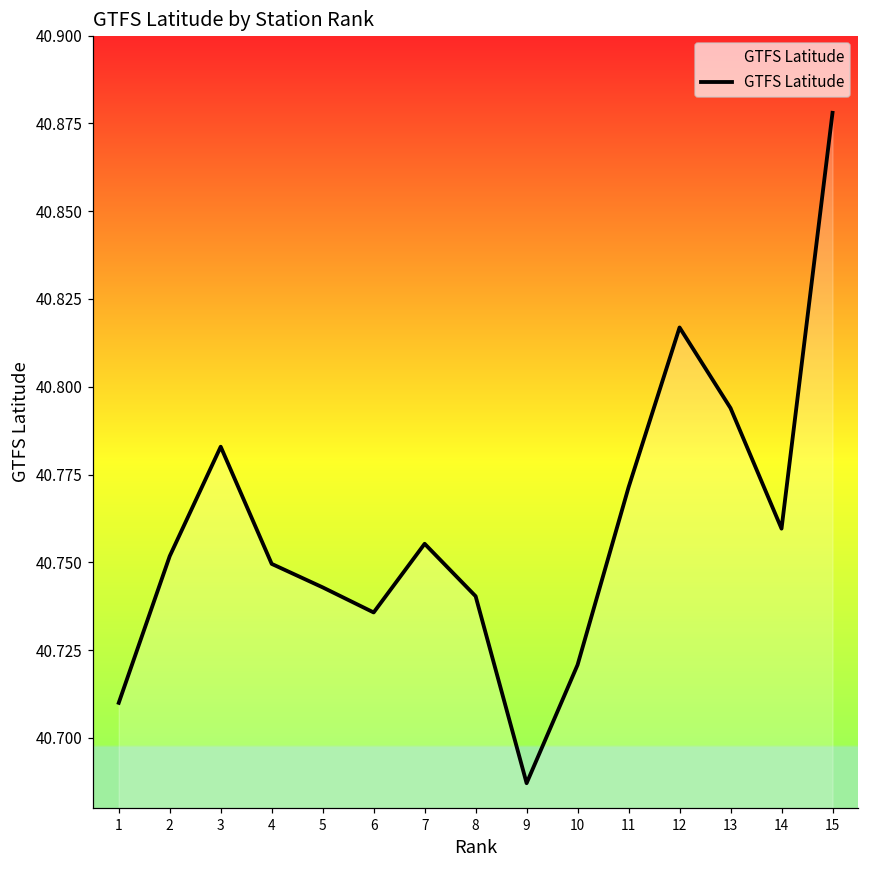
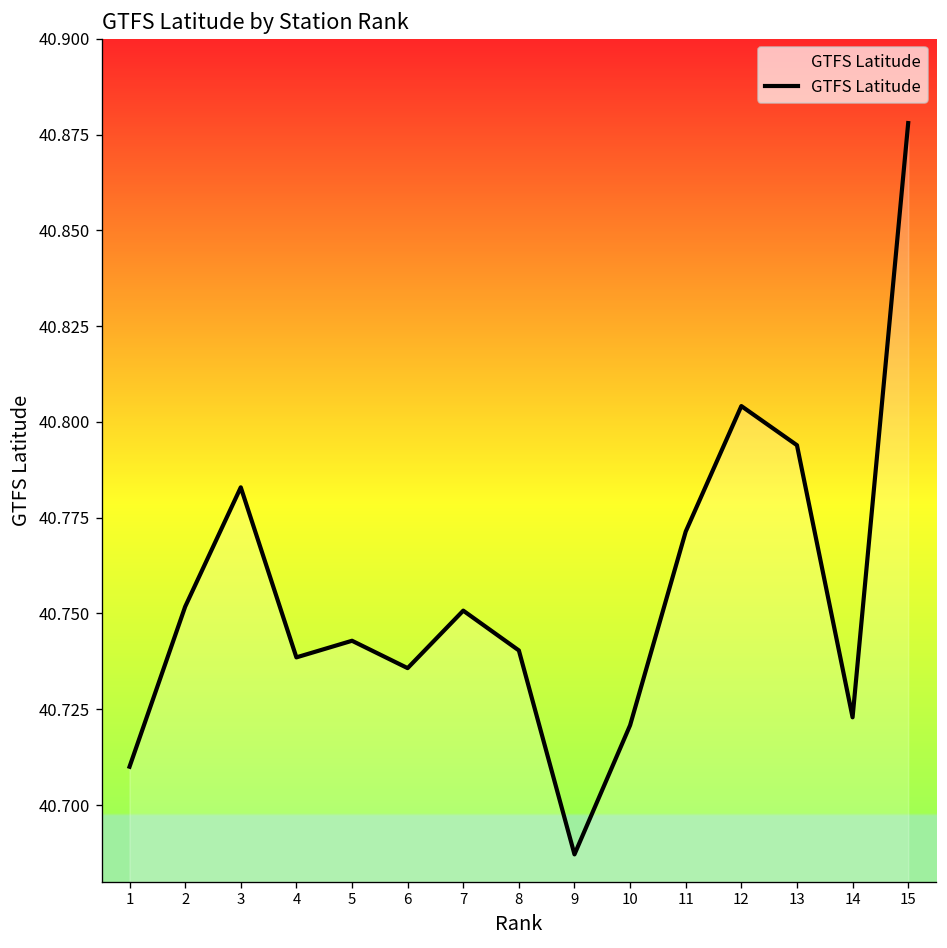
  {
    "1": 40.710,
    "2": 40.752,
    "3": 40.783,
-   "4": 40.750,
+   "4": 40.739,
    "5": 40.743,
    "6": 40.736,
-   "7": 40.755,
+   "7": 40.751,
    "8": 40.740,
    "9": 40.687,
    "10": 40.721,
    "11": 40.771,
-   "12": 40.817,
+   "12": 40.804,
    "13": 40.794,
-   "14": 40.760,
+   "14": 40.723,
    "15": 40.878
  }
